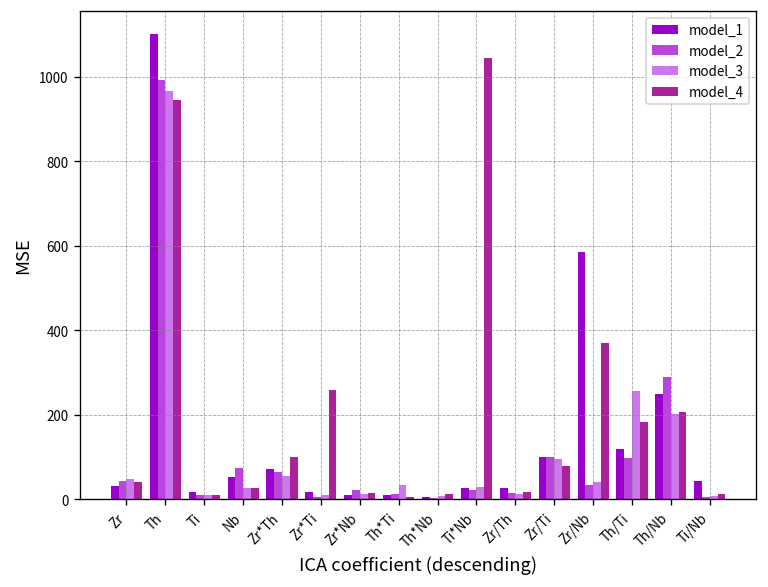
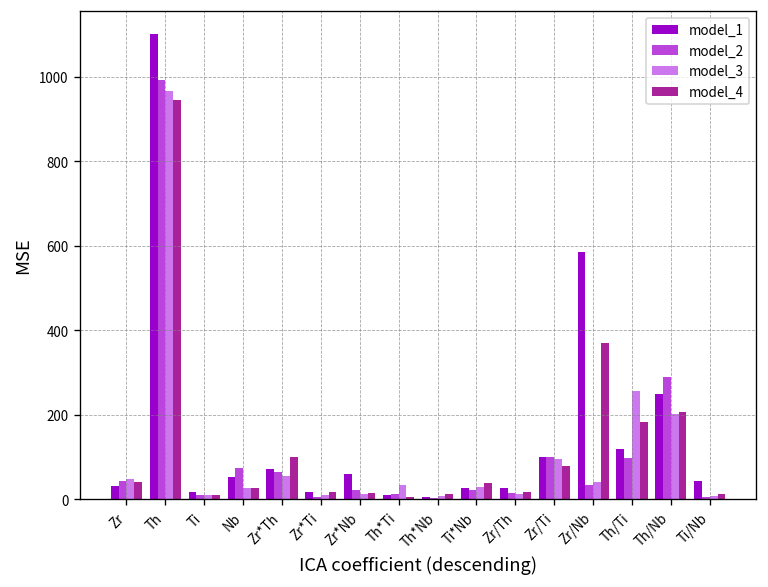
  {
    "model_1": {
      "Zr": 30,
      "Th": 1100,
      "Ti": 20,
      "Nb": 50,
      "Zr*Th": 70,
      "Zr*Ti": 20,
-     "Zr*Nb": 10,
+     "Zr*Nb": 60,
      "Th*Ti": 10,
      "Ti*Nb": 30,
      "Zr/Th": 30,
      "Zr/Ti": 100,
      "Zr/Nb": 590,
      "Th/Ti": 120,
      "Th/Nb": 250,
      "Ti/Nb": 40
    },
    "model_4": {
      "Zr": 40,
      "Th": 950,
      "Ti": 10,
      "Nb": 30,
      "Zr*Th": 100,
-     "Zr*Ti": 260,
+     "Zr*Ti": 20,
      "Zr*Nb": 10,
      "Th*Nb": 10,
-     "Ti*Nb": 1040,
+     "Ti*Nb": 40,
      "Zr/Th": 20,
      "Zr/Ti": 80,
      "Zr/Nb": 370,
      "Th/Ti": 180,
      "Th/Nb": 210,
      "Ti/Nb": 10
    }
  }
